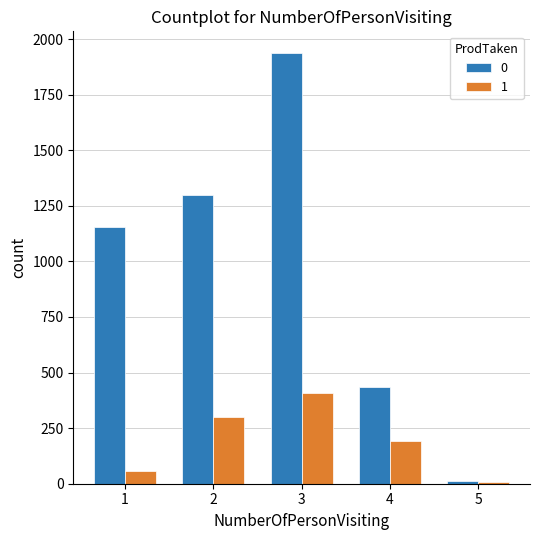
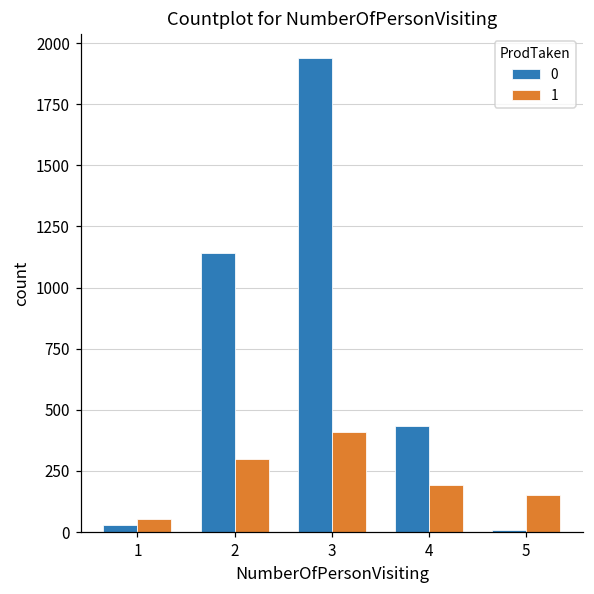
  {
    "0": {
-     "1": 1150,
-     "2": 1300,
+     "1": 30,
+     "2": 1140,
      "3": 1940,
      "4": 430
    },
    "1": {
      "1": 60,
      "2": 300,
      "3": 410,
      "4": 190,
-     "5": 10
+     "5": 150
    }
  }
